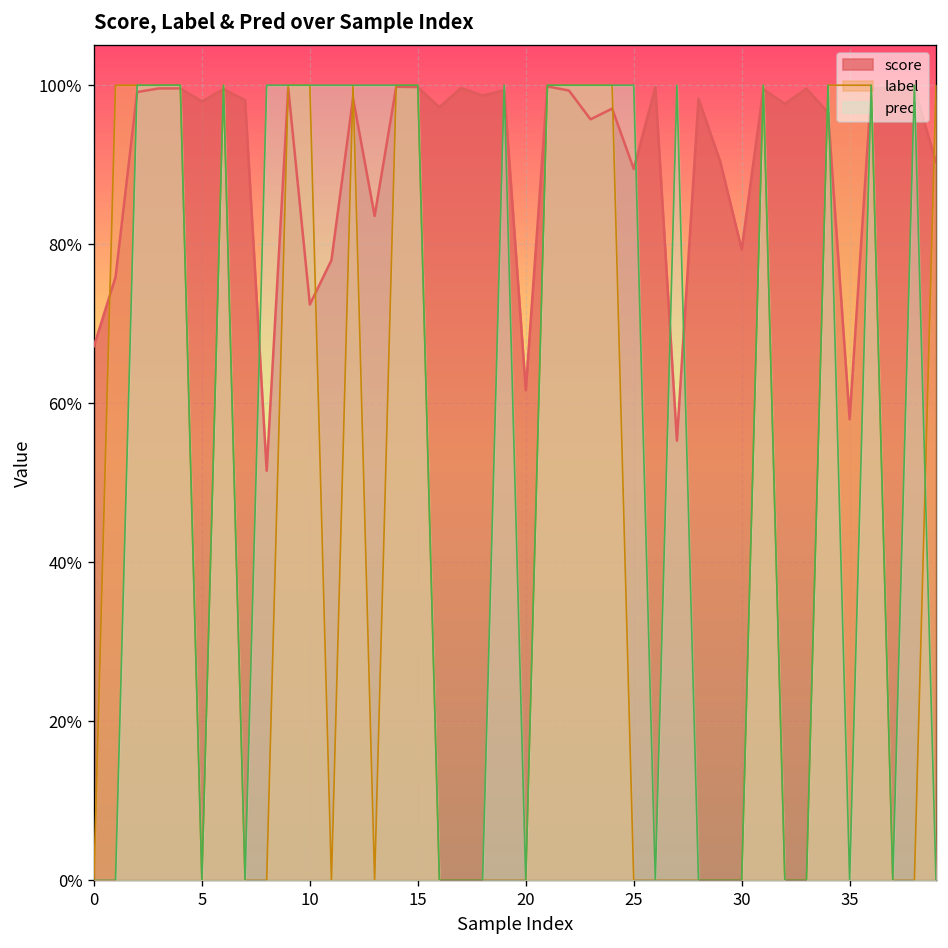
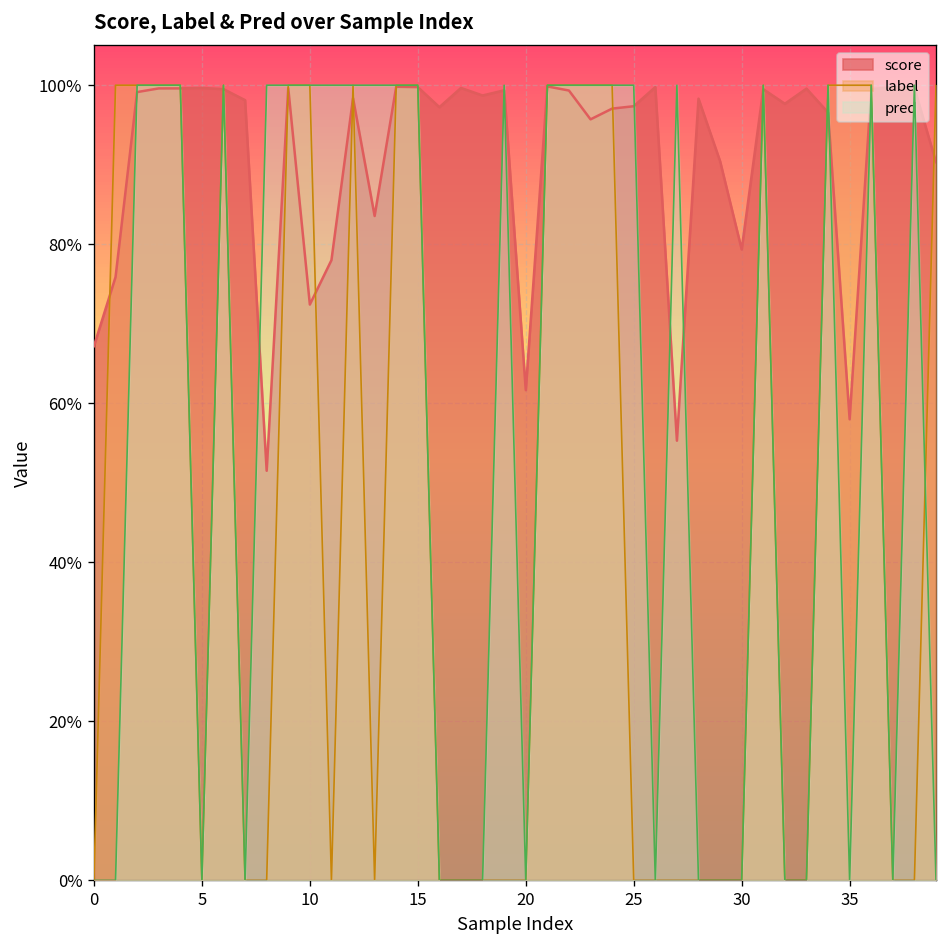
  {
    "score": {
      "0": "67%",
-     "5": "98%",
+     "5": "100%",
      "10": "72%",
      "20": "62%",
-     "25": "89%",
+     "25": "97%",
      "30": "79%",
      "35": "58%"
    },
    "label": {
      "25": "0%"
    },
    "pred": {
      "25": "100%",
      "35": "0%"
    }
  }
